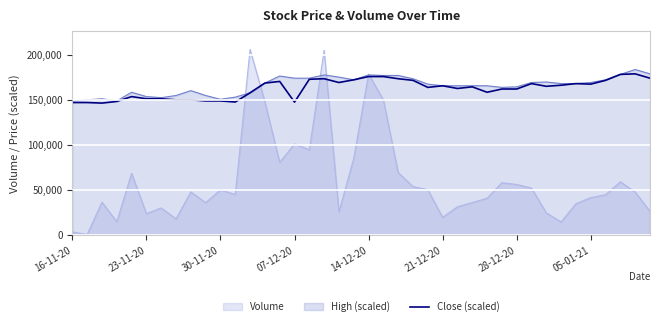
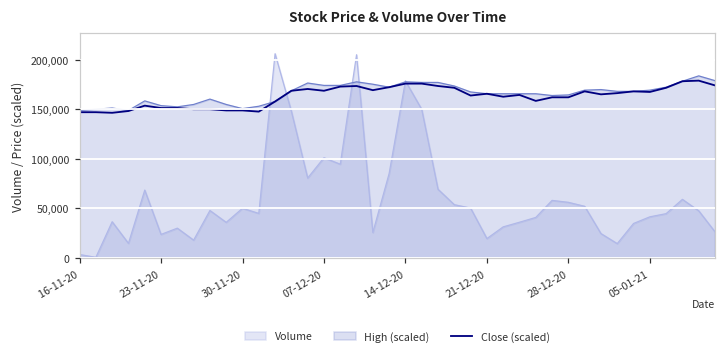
  {
    "Close (scaled)": {
-     "07-12-20": "150,000"
+     "07-12-20": "170,000"
    }
  }
